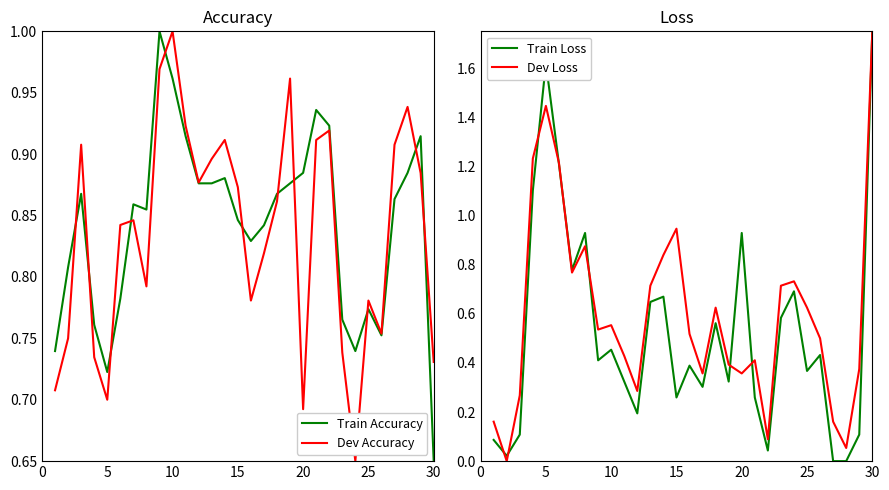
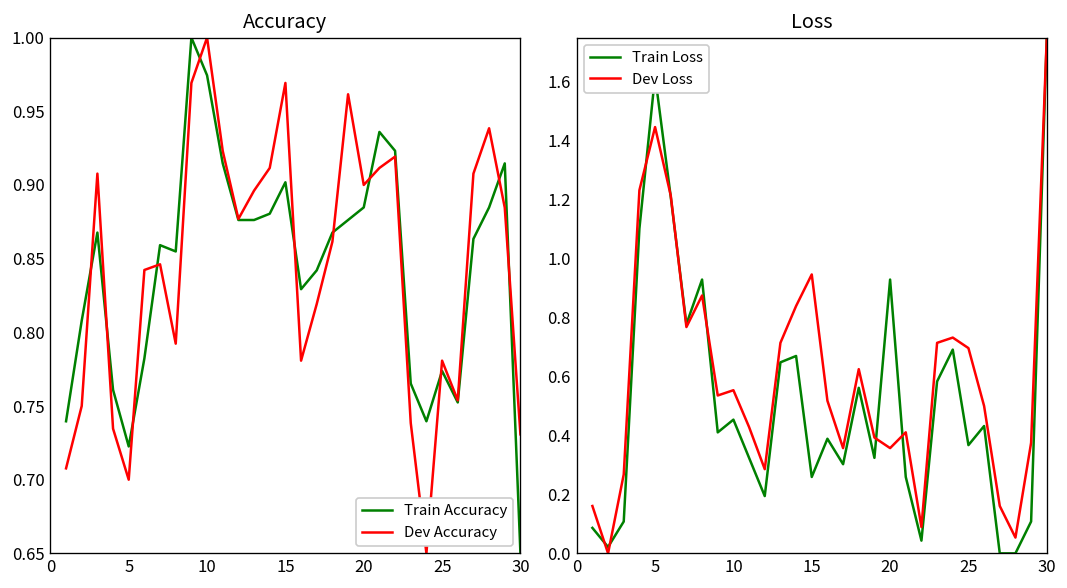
  {
    "Accuracy": {
      "Train Accuracy": {
        "5": 0.723,
-       "10": 0.962,
-       "15": 0.846,
+       "10": 0.974,
+       "15": 0.902,
        "20": 0.885,
        "25": 0.774,
        "30": 0.650
      },
      "Dev Accuracy": {
        "5": 0.700,
        "10": 1.000,
-       "15": 0.873,
-       "20": 0.692,
+       "15": 0.969,
+       "20": 0.900,
        "25": 0.781,
        "30": 0.731
      }
    },
    "Loss": {
      "Train Loss": {
        "10": 0.45,
        "15": 0.26,
        "20": 0.93,
        "25": 0.37
      },
      "Dev Loss": {
        "5": 1.45,
        "10": 0.55,
        "15": 0.95,
        "20": 0.36,
-       "25": 0.62
+       "25": 0.70
      }
    }
  }
